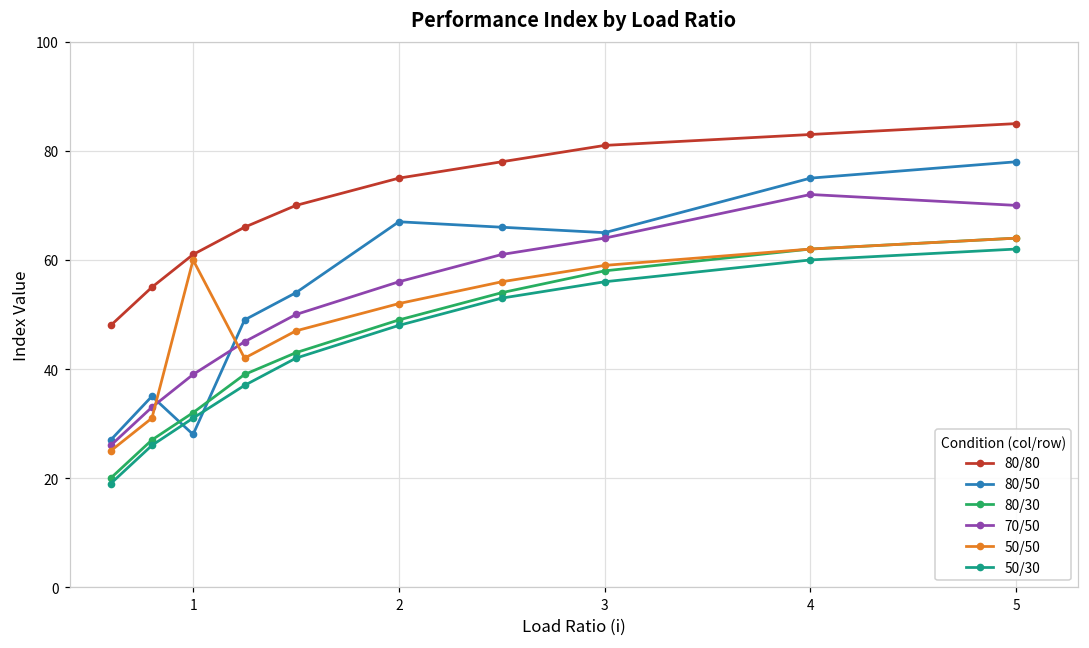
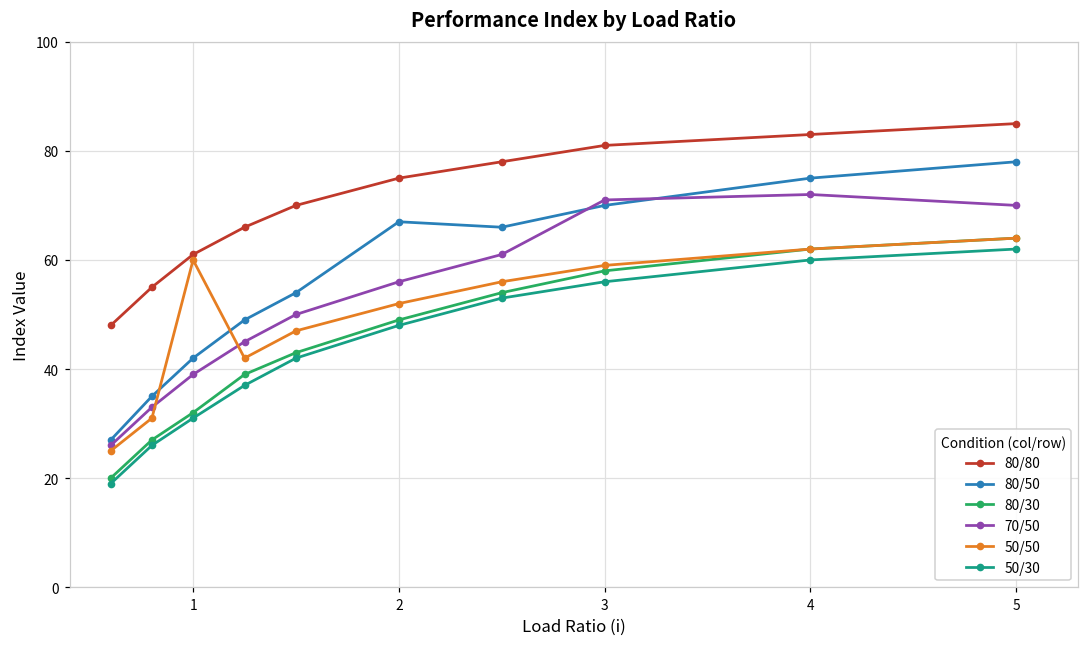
  {
    "80/80": {
      "1": 61,
      "2": 75,
      "3": 81,
      "4": 83,
      "5": 85
    },
    "80/50": {
-     "1": 28,
+     "1": 42,
      "2": 67,
-     "3": 65,
+     "3": 70,
      "4": 75,
      "5": 78
    },
    "70/50": {
      "1": 39,
      "2": 56,
-     "3": 64,
+     "3": 71,
      "4": 72,
      "5": 70
    },
    "50/50": {
      "1": 60,
      "2": 52,
      "3": 59
    }
  }
